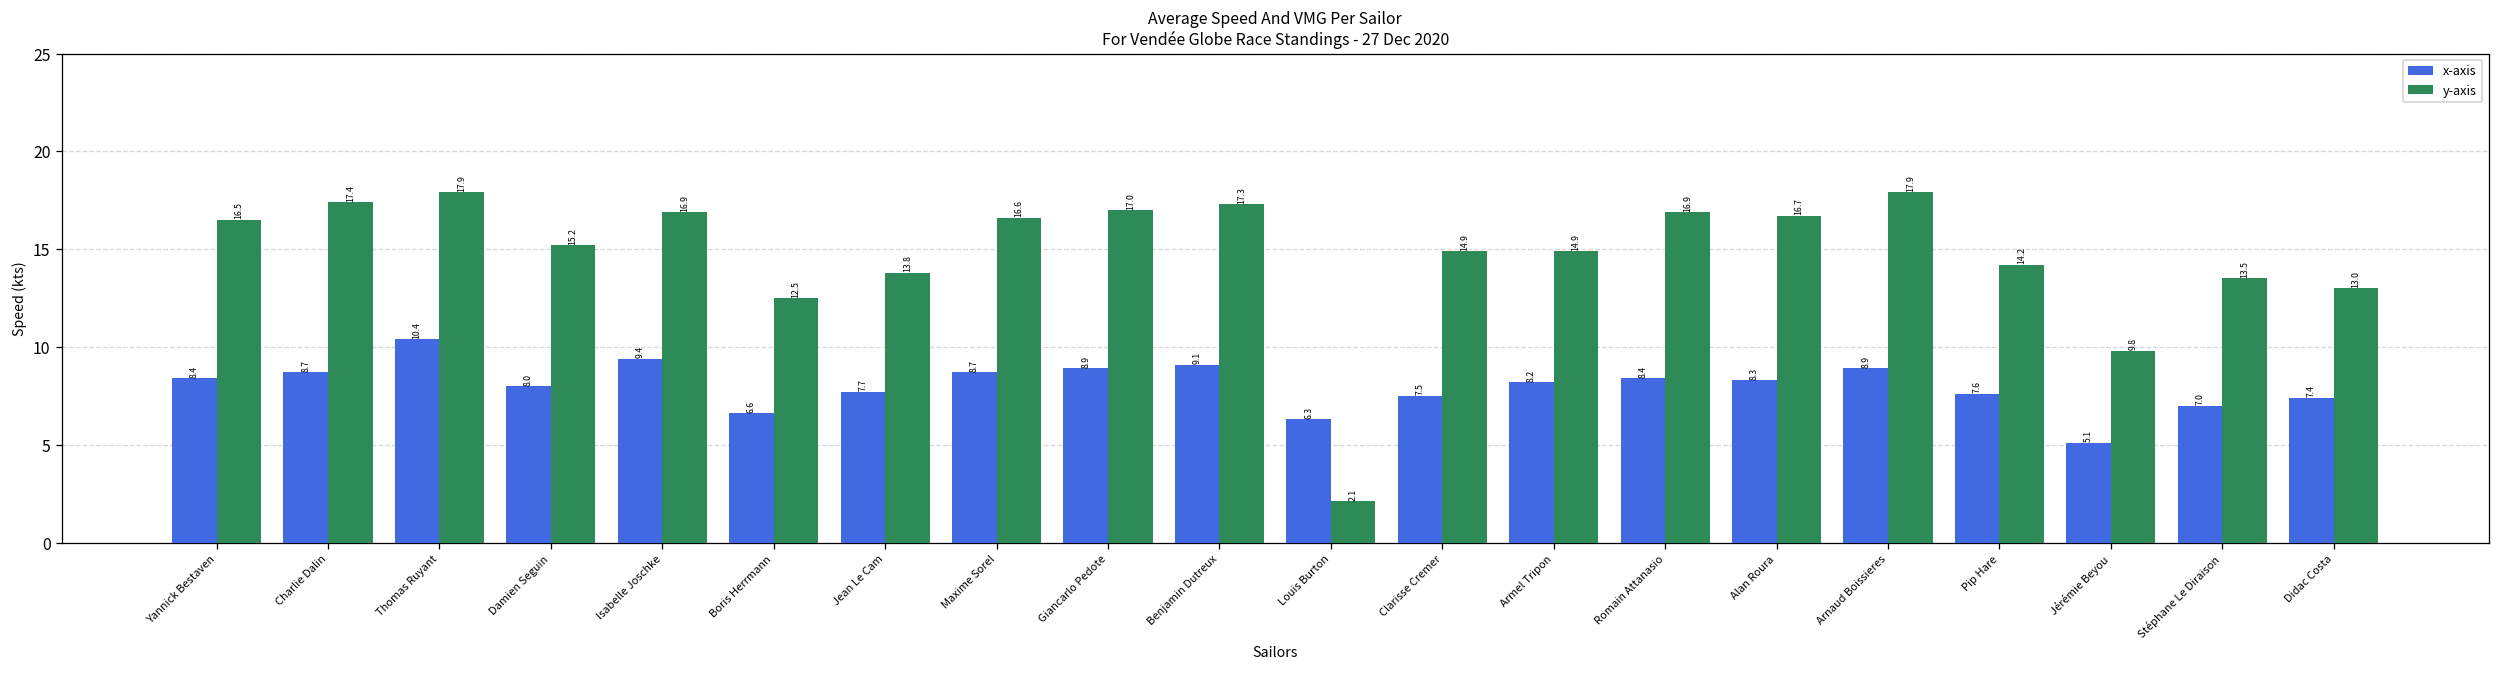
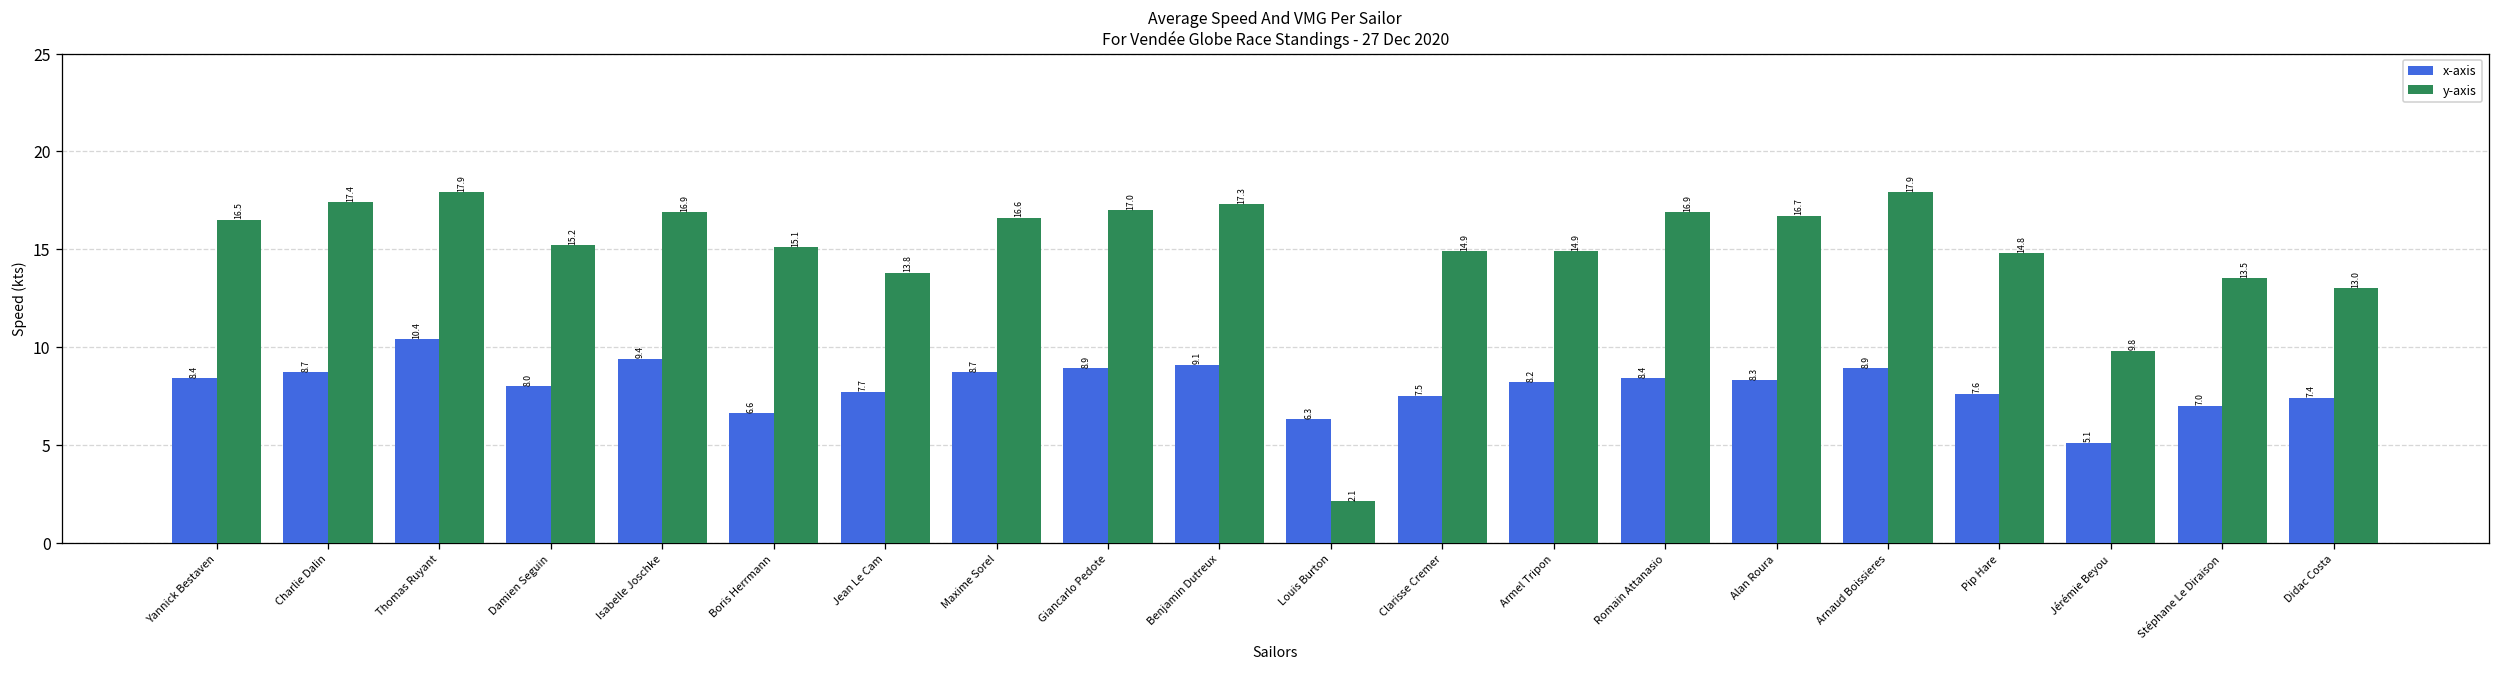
  {
    "x-axis": {
      "Yannick Bestaven": 8.4,
      "Charlie Dalin": 8.7,
      "Thomas Ruyant": 10.4,
      "Damien Seguin": 8.0,
      "Isabelle Joschke": 9.4,
      "Boris Herrmann": 6.6,
      "Jean Le Cam": 7.7,
      "Maxime Sorel": 8.7,
      "Giancarlo Pedote": 8.9,
      "Benjamin Dutreux": 9.1,
      "Louis Burton": 6.3,
      "Clarisse Cremer": 7.5,
      "Armel Tripon": 8.2,
      "Romain Attanasio": 8.4,
      "Alan Roura": 8.3,
      "Arnaud Boissieres": 8.9,
      "Pip Hare": 7.6,
      "Jérémie Beyou": 5.1,
      "Stéphane Le Diraison": 7.0,
      "Didac Costa": 7.4
    },
    "y-axis": {
      "Yannick Bestaven": 16.5,
      "Charlie Dalin": 17.4,
      "Thomas Ruyant": 17.9,
      "Damien Seguin": 15.2,
      "Isabelle Joschke": 16.9,
-     "Boris Herrmann": 12.5,
+     "Boris Herrmann": 15.1,
      "Jean Le Cam": 13.8,
      "Maxime Sorel": 16.6,
      "Giancarlo Pedote": 17.0,
      "Benjamin Dutreux": 17.3,
      "Louis Burton": 2.1,
      "Clarisse Cremer": 14.9,
      "Armel Tripon": 14.9,
      "Romain Attanasio": 16.9,
      "Alan Roura": 16.7,
      "Arnaud Boissieres": 17.9,
-     "Pip Hare": 14.2,
+     "Pip Hare": 14.8,
      "Jérémie Beyou": 9.8,
      "Stéphane Le Diraison": 13.5,
      "Didac Costa": 13.0
    }
  }
